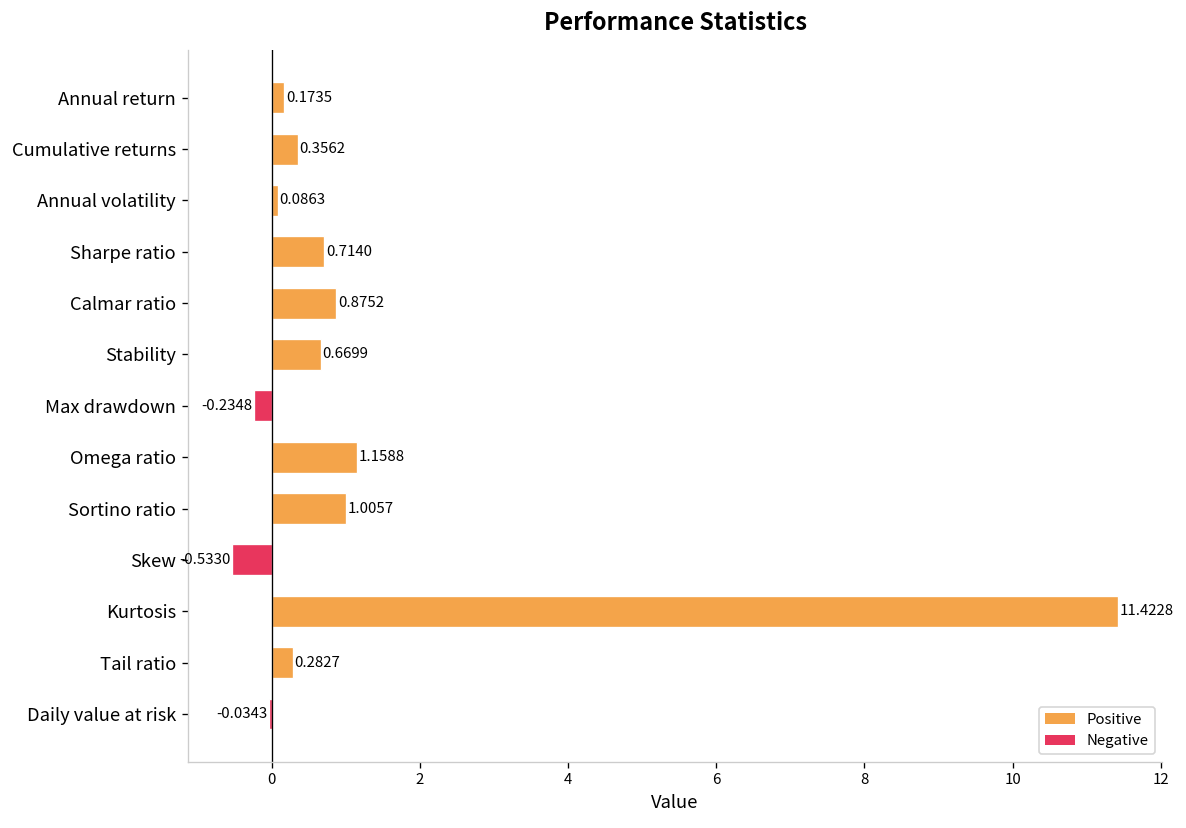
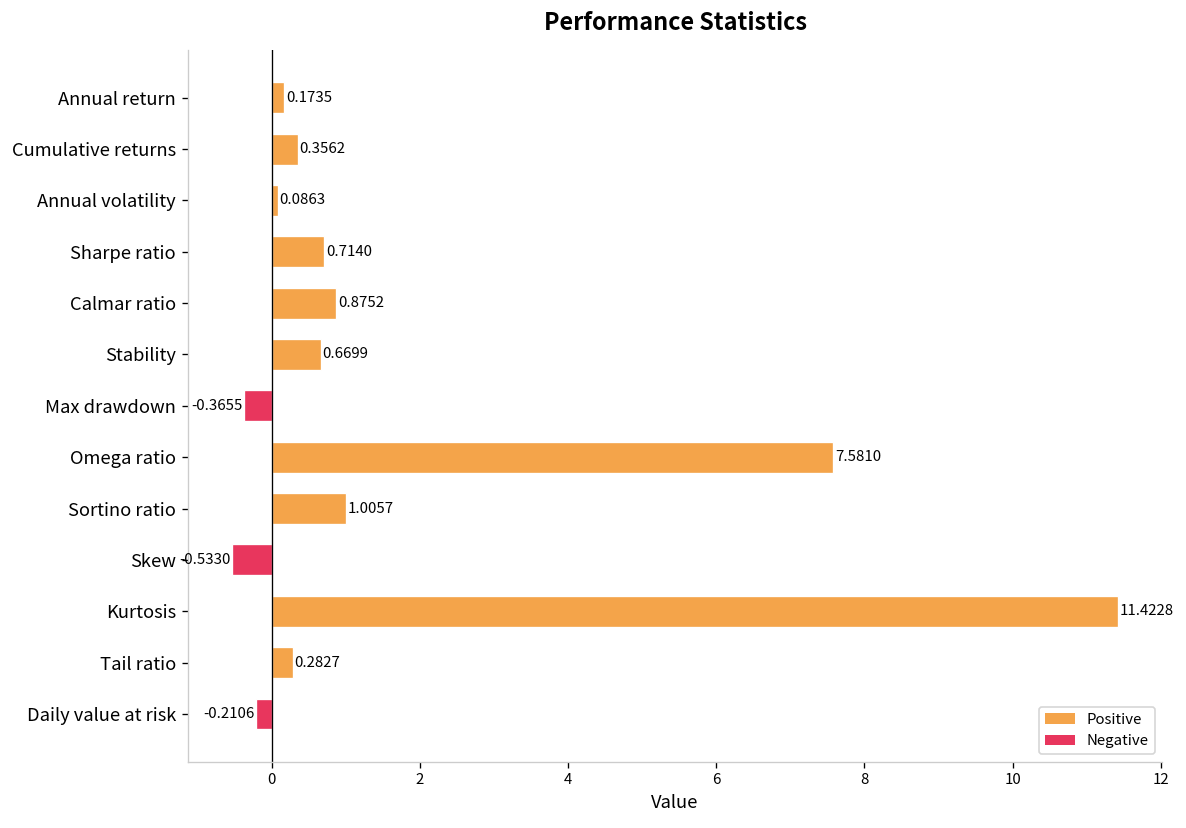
  {
    "Annual return": 0.1735,
    "Cumulative returns": 0.3562,
    "Annual volatility": 0.0863,
    "Sharpe ratio": 0.7140,
    "Calmar ratio": 0.8752,
    "Stability": 0.6699,
-   "Max drawdown": -0.2348,
-   "Omega ratio": 1.1588,
+   "Max drawdown": -0.3655,
+   "Omega ratio": 7.5810,
    "Sortino ratio": 1.0057,
    "Skew": -0.5330,
    "Kurtosis": 11.4228,
    "Tail ratio": 0.2827,
-   "Daily value at risk": -0.0343
+   "Daily value at risk": -0.2106
  }
